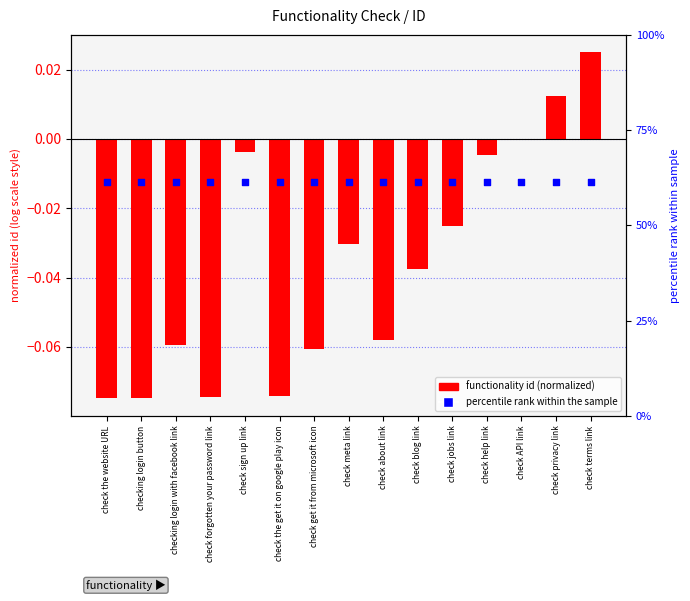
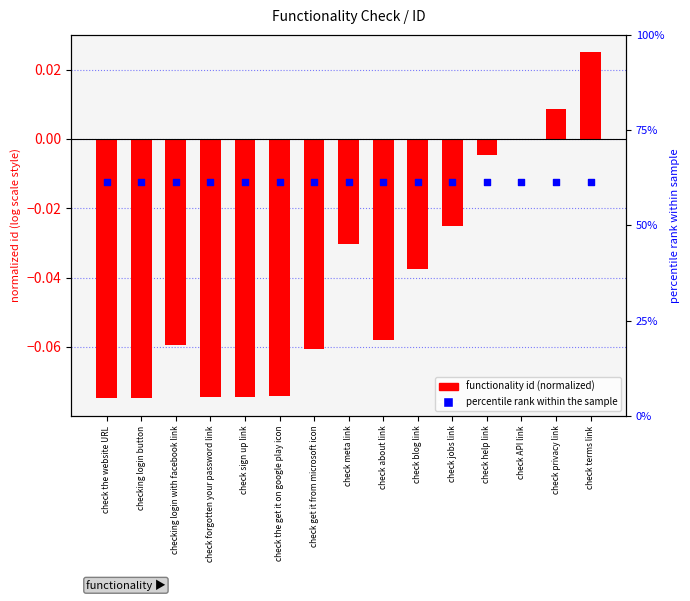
  {
    "functionality id (normalized)": {
      "check the website URL": -0.075,
      "checking login button": -0.075,
      "checking login with facebook link": -0.059,
      "check forgotten your password link": -0.075,
-     "check sign up link": -0.004,
+     "check sign up link": -0.074,
      "check the get it on google play icon": -0.074,
      "check get it from microsoft icon": -0.061,
      "check meta link": -0.030,
      "check about link": -0.058,
      "check blog link": -0.037,
      "check jobs link": -0.025,
      "check help link": -0.005,
-     "check privacy link": 0.013,
+     "check privacy link": 0.009,
      "check terms link": 0.025
    }
  }
